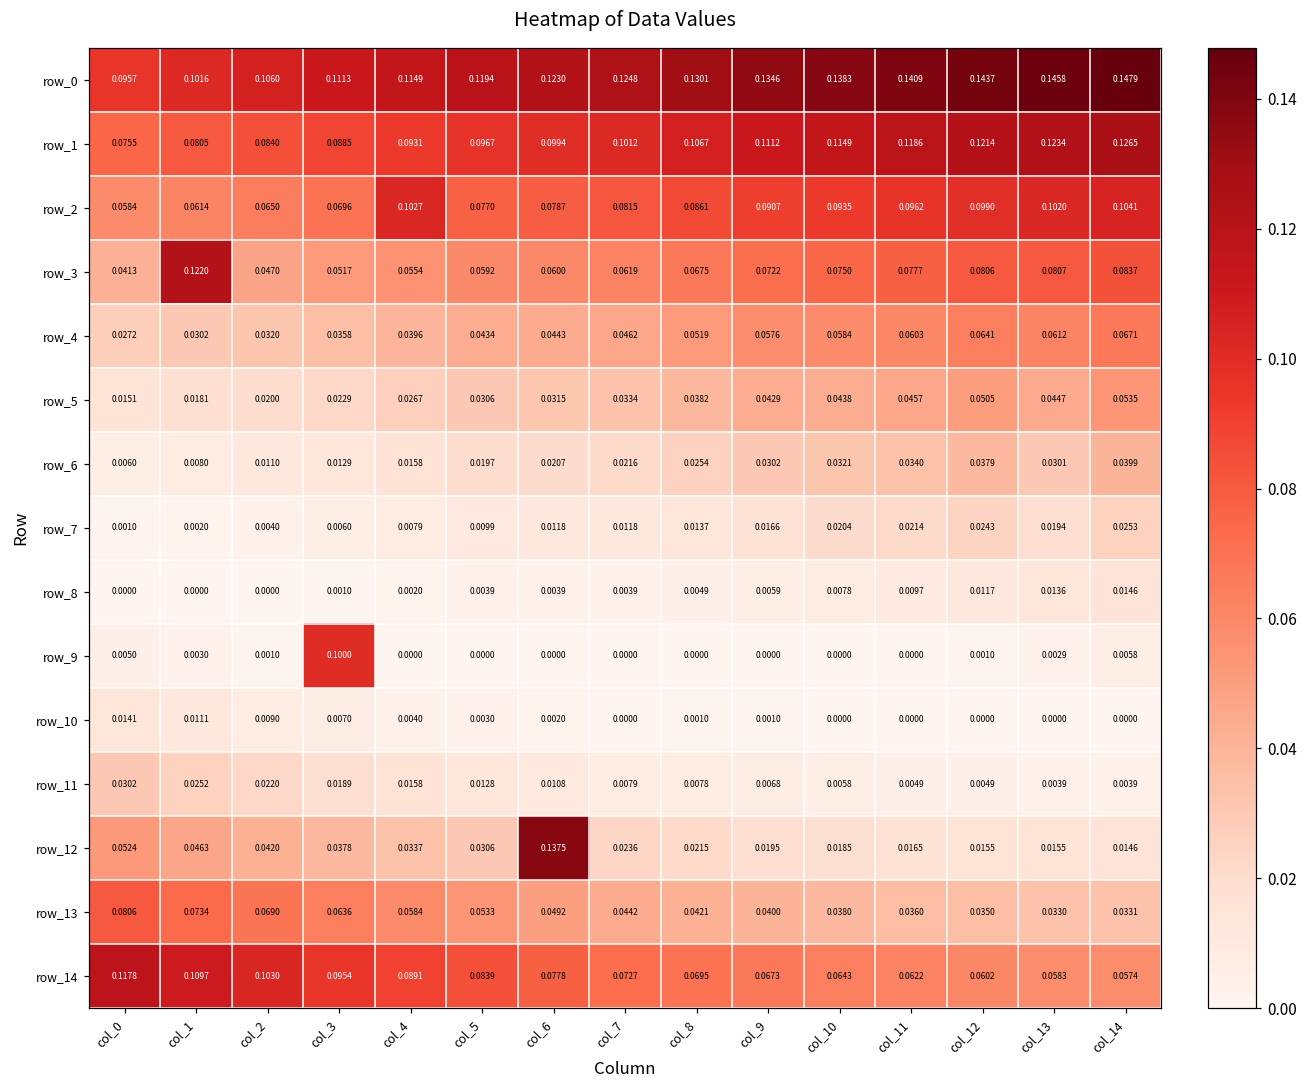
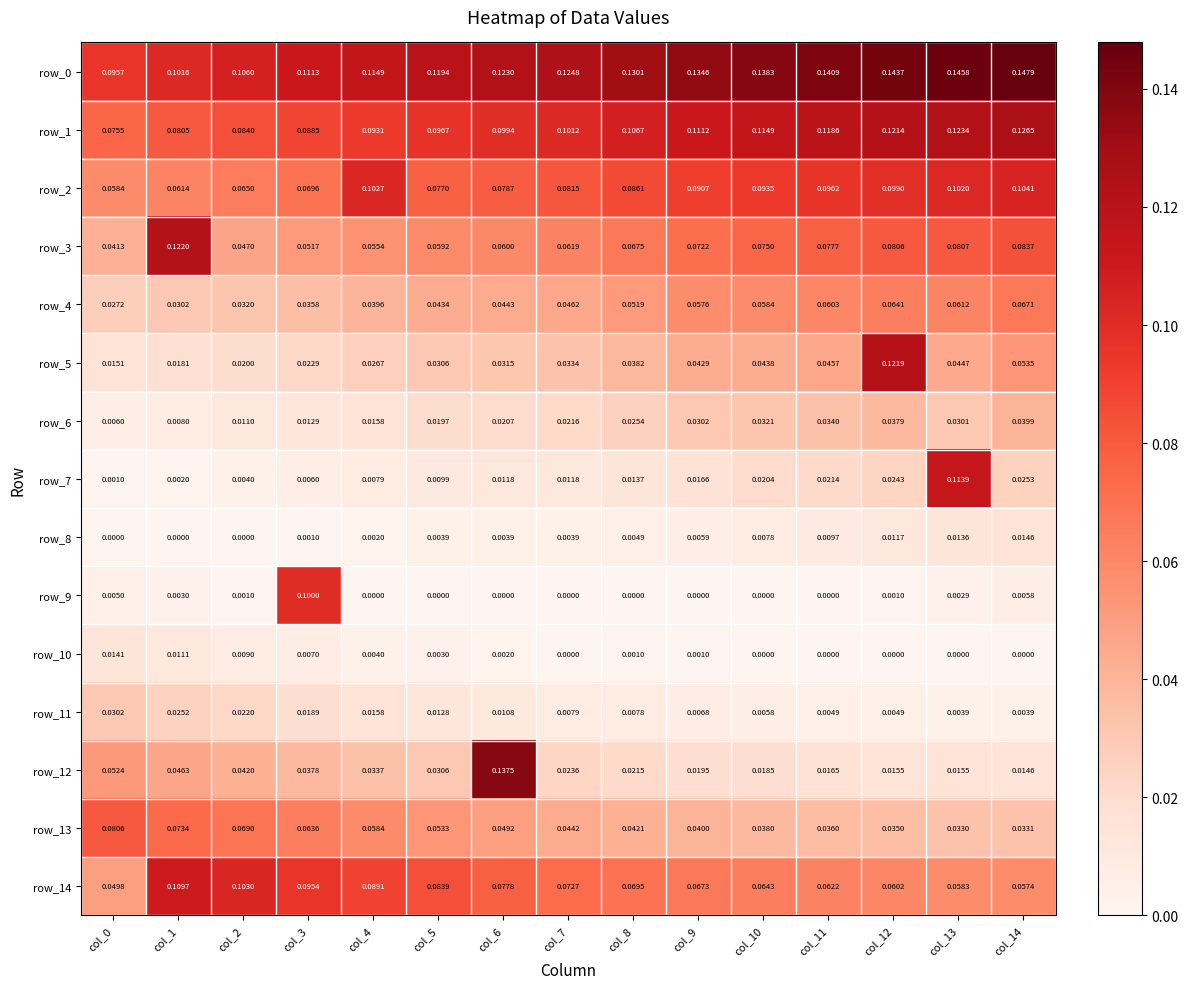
  {
    "row_5": {
      "col_0": 0.0151,
      "col_1": 0.0181,
      "col_2": 0.0200,
      "col_3": 0.0229,
      "col_4": 0.0267,
      "col_5": 0.0306,
      "col_6": 0.0315,
      "col_7": 0.0334,
      "col_8": 0.0382,
      "col_9": 0.0429,
      "col_10": 0.0438,
      "col_11": 0.0457,
-     "col_12": 0.0505,
+     "col_12": 0.1219,
      "col_13": 0.0447,
      "col_14": 0.0535
    },
    "row_7": {
      "col_0": 0.0010,
      "col_1": 0.0020,
      "col_2": 0.0040,
      "col_3": 0.0060,
      "col_4": 0.0079,
      "col_5": 0.0099,
      "col_6": 0.0118,
      "col_7": 0.0118,
      "col_8": 0.0137,
      "col_9": 0.0166,
      "col_10": 0.0204,
      "col_11": 0.0214,
      "col_12": 0.0243,
-     "col_13": 0.0194,
+     "col_13": 0.1139,
      "col_14": 0.0253
    },
    "row_14": {
-     "col_0": 0.1178,
+     "col_0": 0.0498,
      "col_1": 0.1097,
      "col_2": 0.1030,
      "col_3": 0.0954,
      "col_4": 0.0891,
      "col_5": 0.0839,
      "col_6": 0.0778,
      "col_7": 0.0727,
      "col_8": 0.0695,
      "col_9": 0.0673,
      "col_10": 0.0643,
      "col_11": 0.0622,
      "col_12": 0.0602,
      "col_13": 0.0583,
      "col_14": 0.0574
    }
  }
